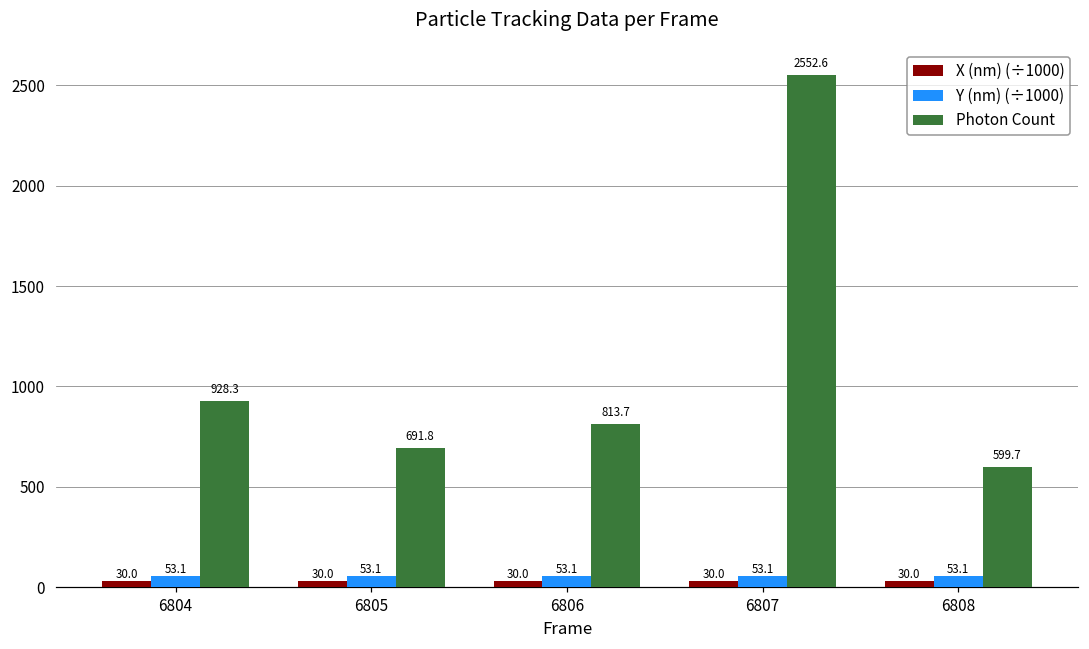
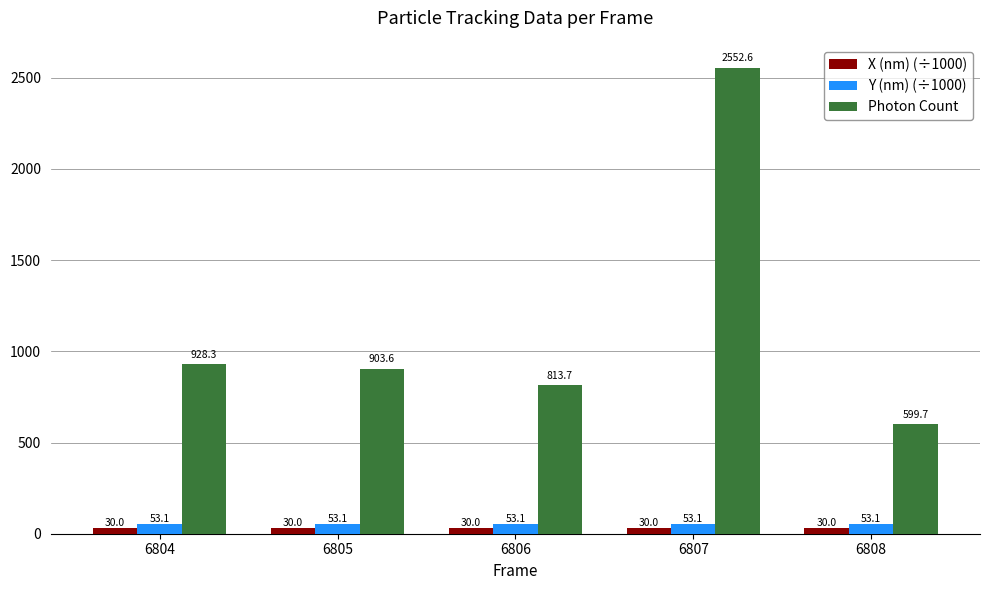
  {
    "X (nm) (÷1000)": {
      "6804": 30.0,
      "6805": 30.0,
      "6806": 30.0,
      "6807": 30.0,
      "6808": 30.0
    },
    "Y (nm) (÷1000)": {
      "6804": 53.1,
      "6805": 53.1,
      "6806": 53.1,
      "6807": 53.1,
      "6808": 53.1
    },
    "Photon Count": {
      "6804": 928.3,
-     "6805": 691.8,
+     "6805": 903.6,
      "6806": 813.7,
      "6807": 2552.6,
      "6808": 599.7
    }
  }
